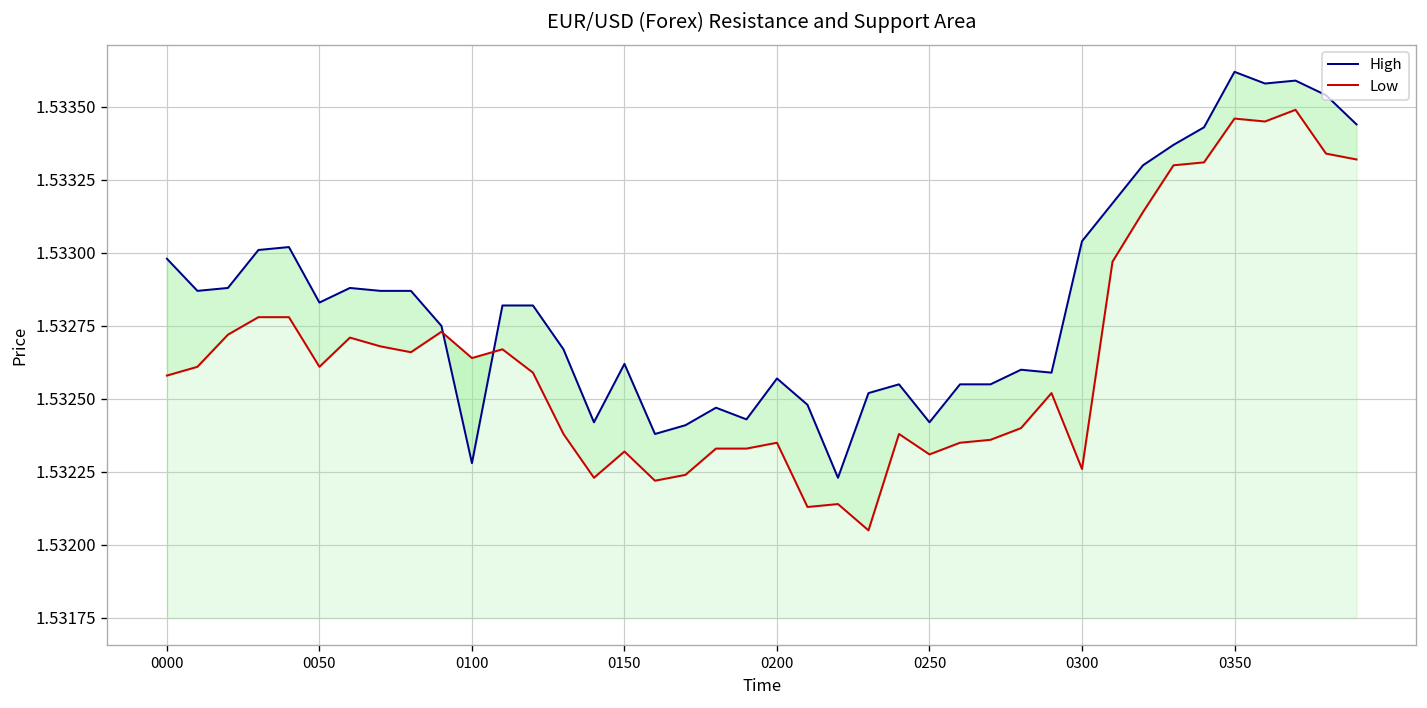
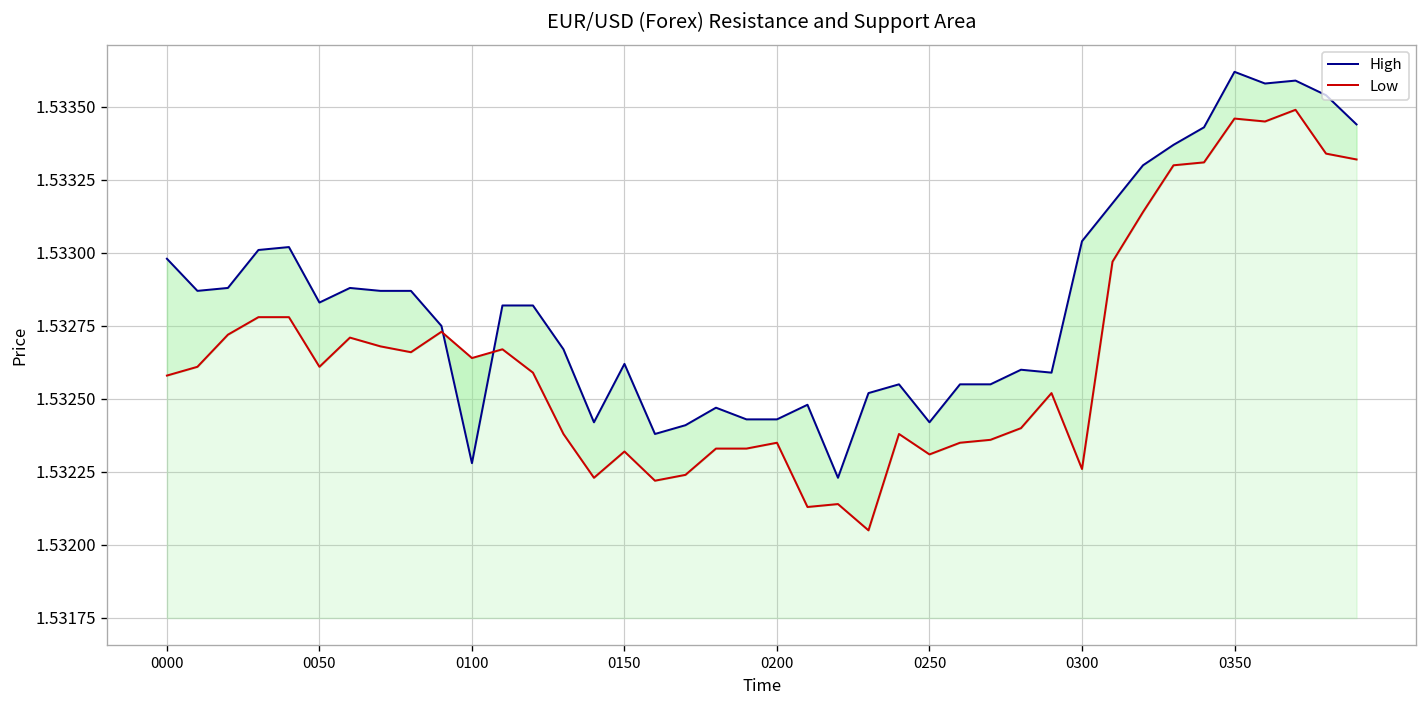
  {
    "High": {
      "0100": 1.53228,
-     "0200": 1.53257
+     "0200": 1.53243
    },
    "Low": {
      "0000": 1.53258,
      "0050": 1.53261,
      "0150": 1.53232,
      "0200": 1.53235,
      "0250": 1.53231,
      "0300": 1.53226,
      "0350": 1.53346
    }
  }
